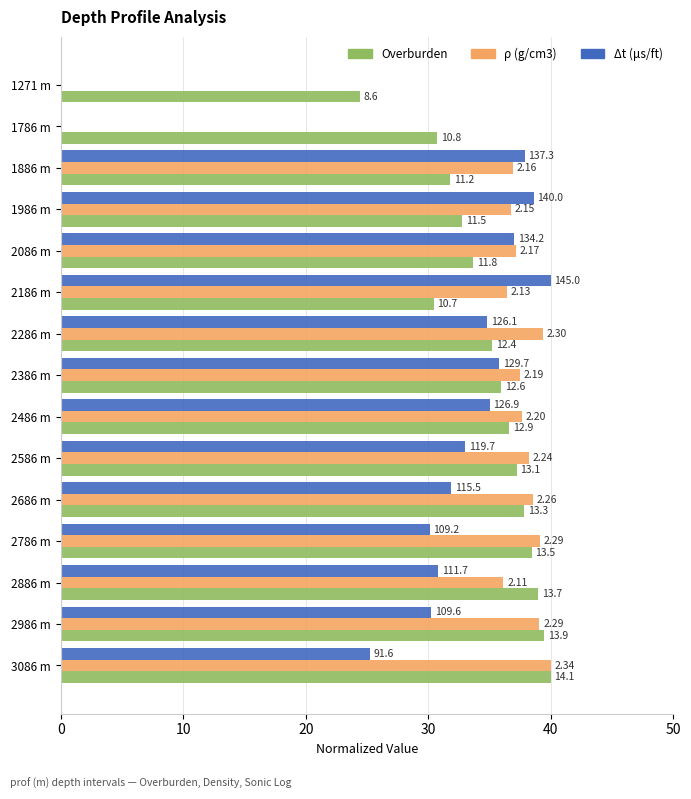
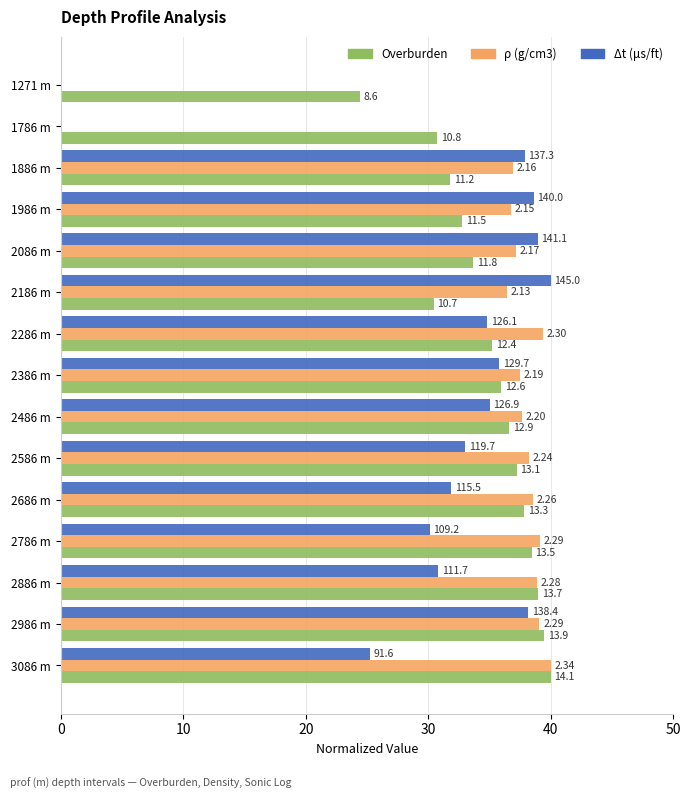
  {
    "ρ (g/cm3)": {
-     "2886 m": 2.11
+     "2886 m": 2.28
    },
    "Δt (μs/ft)": {
-     "2086 m": 134.2,
-     "2986 m": 109.6
+     "2086 m": 141.1,
+     "2986 m": 138.4
    }
  }
